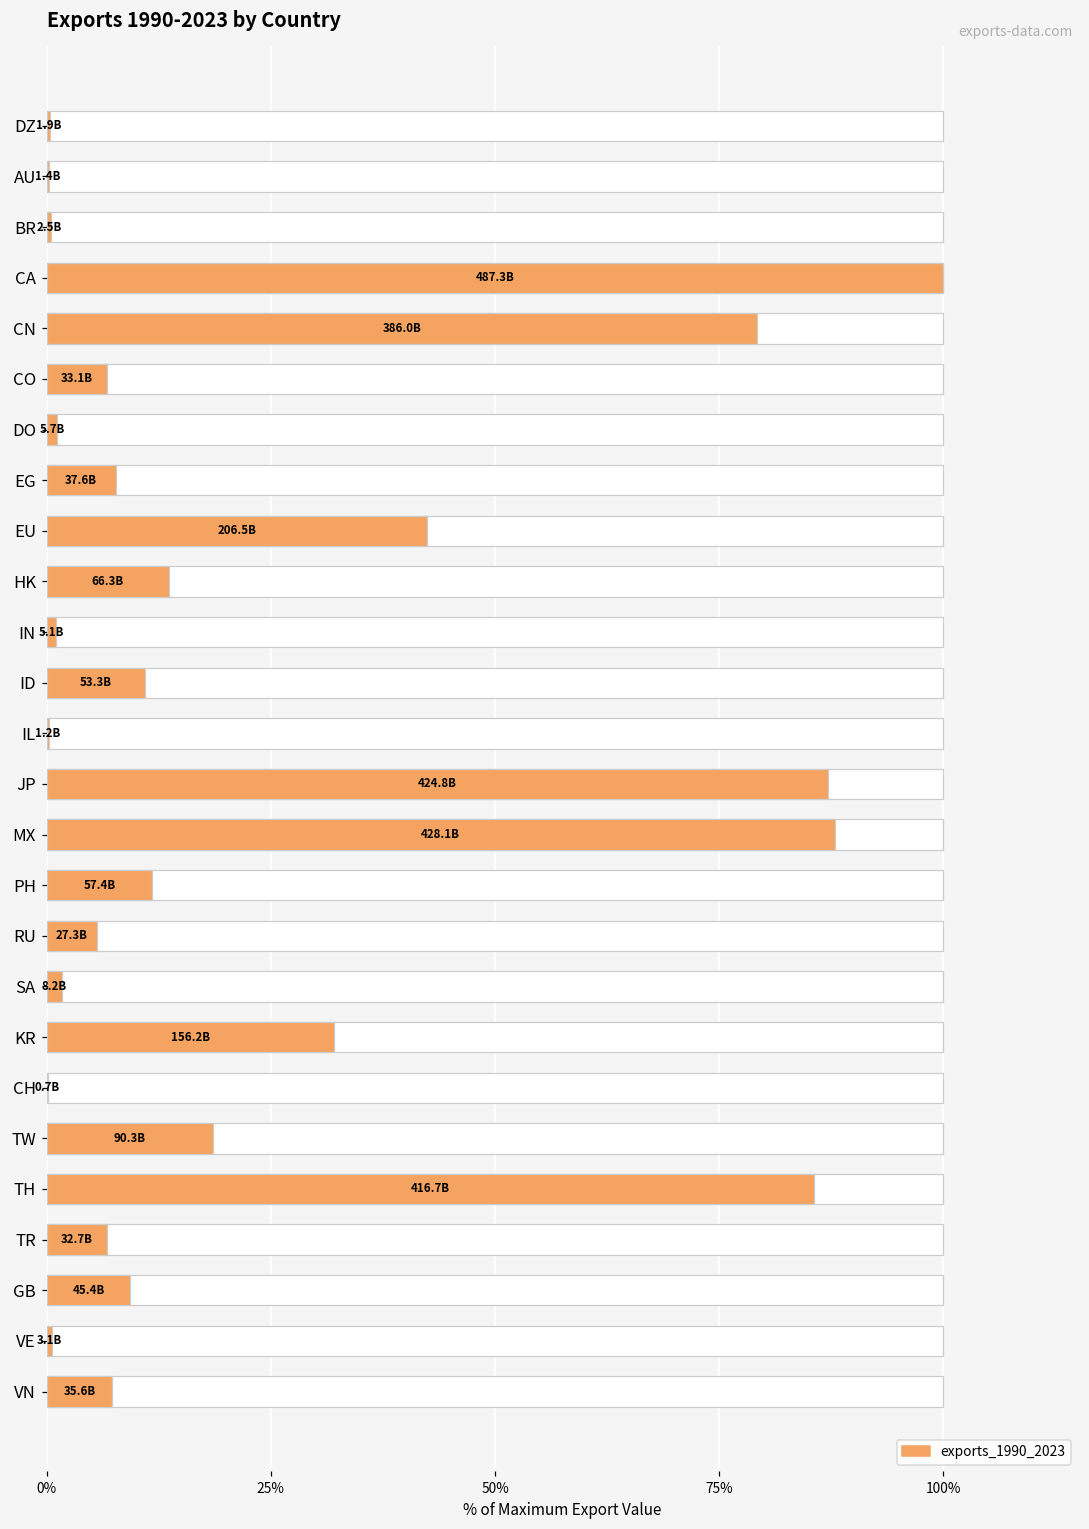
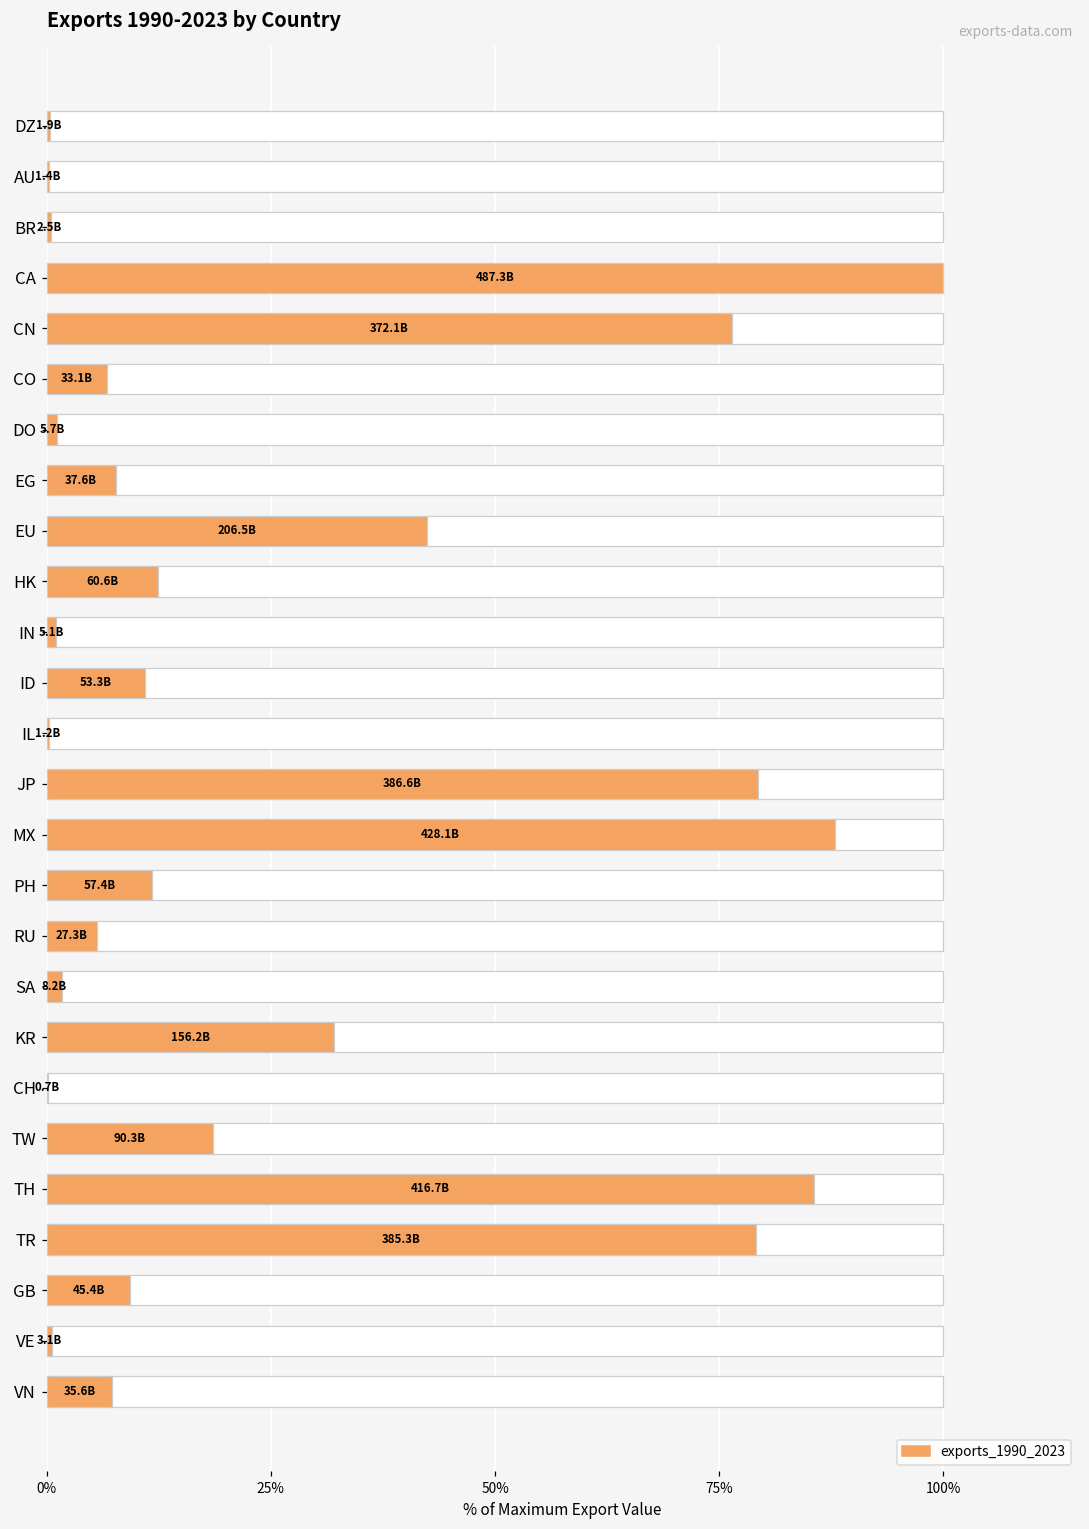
  {
    "exports_1990_2023": {
-     "CN": "386.0B",
-     "HK": "66.3B",
-     "JP": "424.8B",
-     "TR": "32.7B"
+     "CN": "372.1B",
+     "HK": "60.6B",
+     "JP": "386.6B",
+     "TR": "385.3B"
    }
  }
